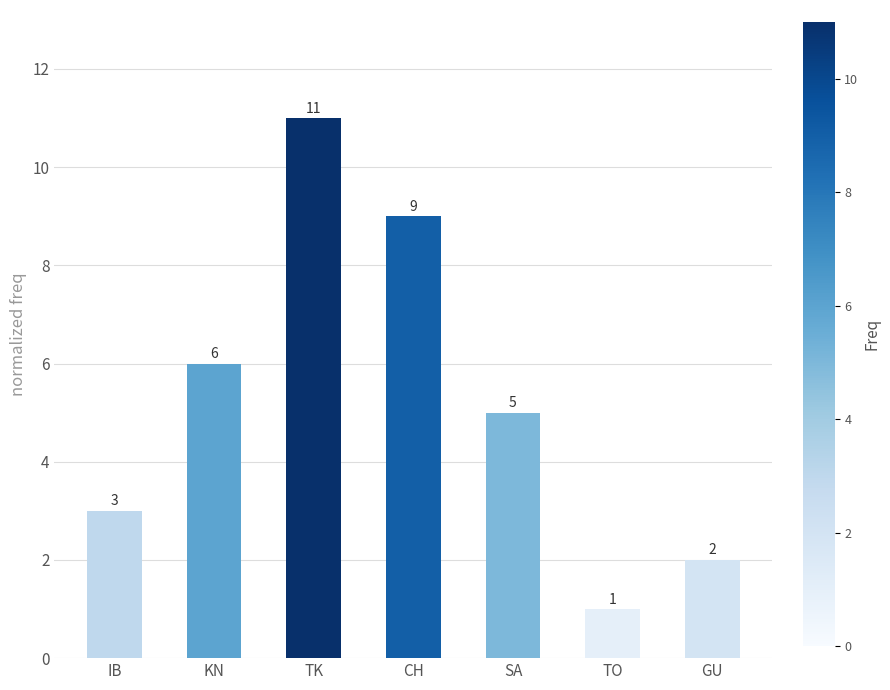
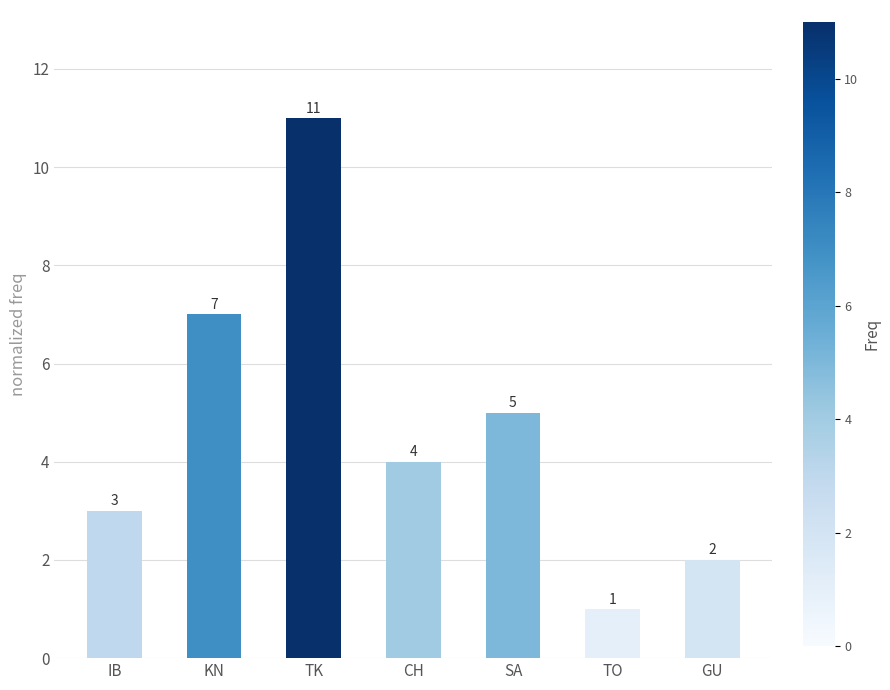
  {
    "IB": 3,
-   "KN": 6,
+   "KN": 7,
    "TK": 11,
-   "CH": 9,
+   "CH": 4,
    "SA": 5,
    "TO": 1,
    "GU": 2
  }
